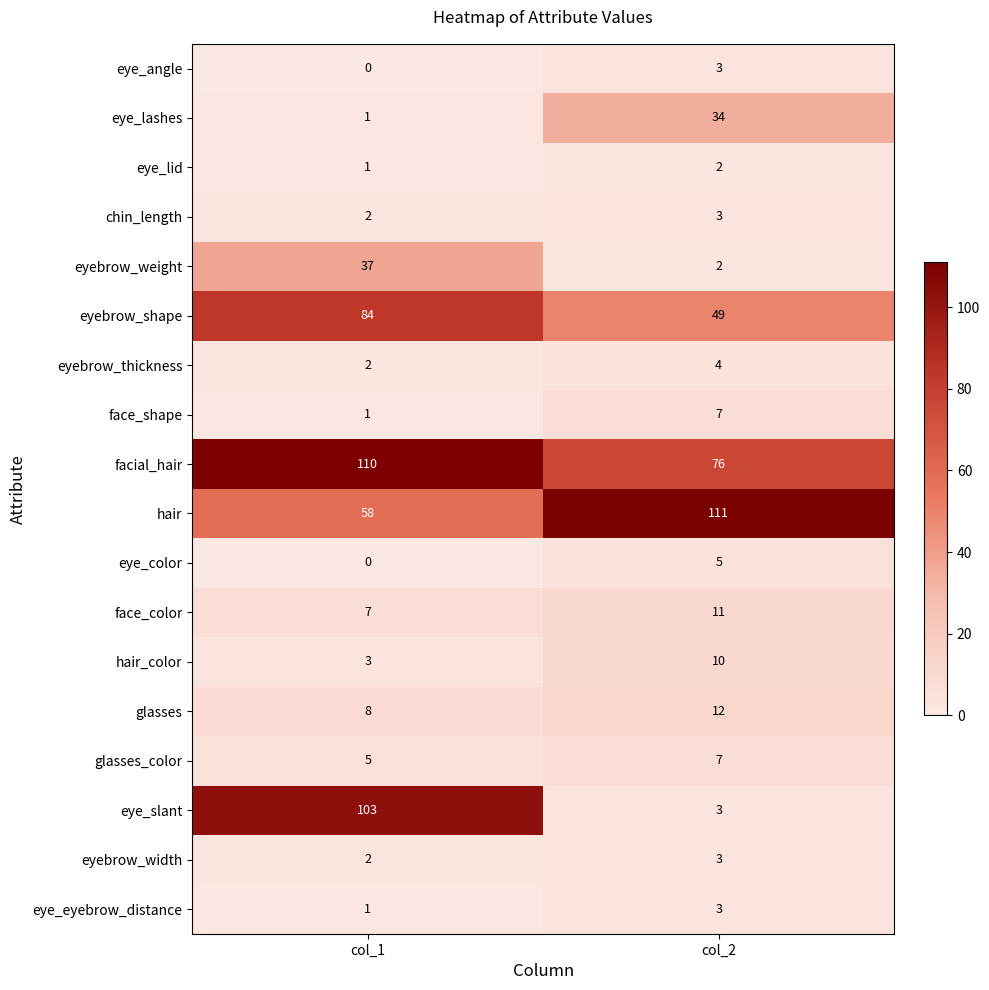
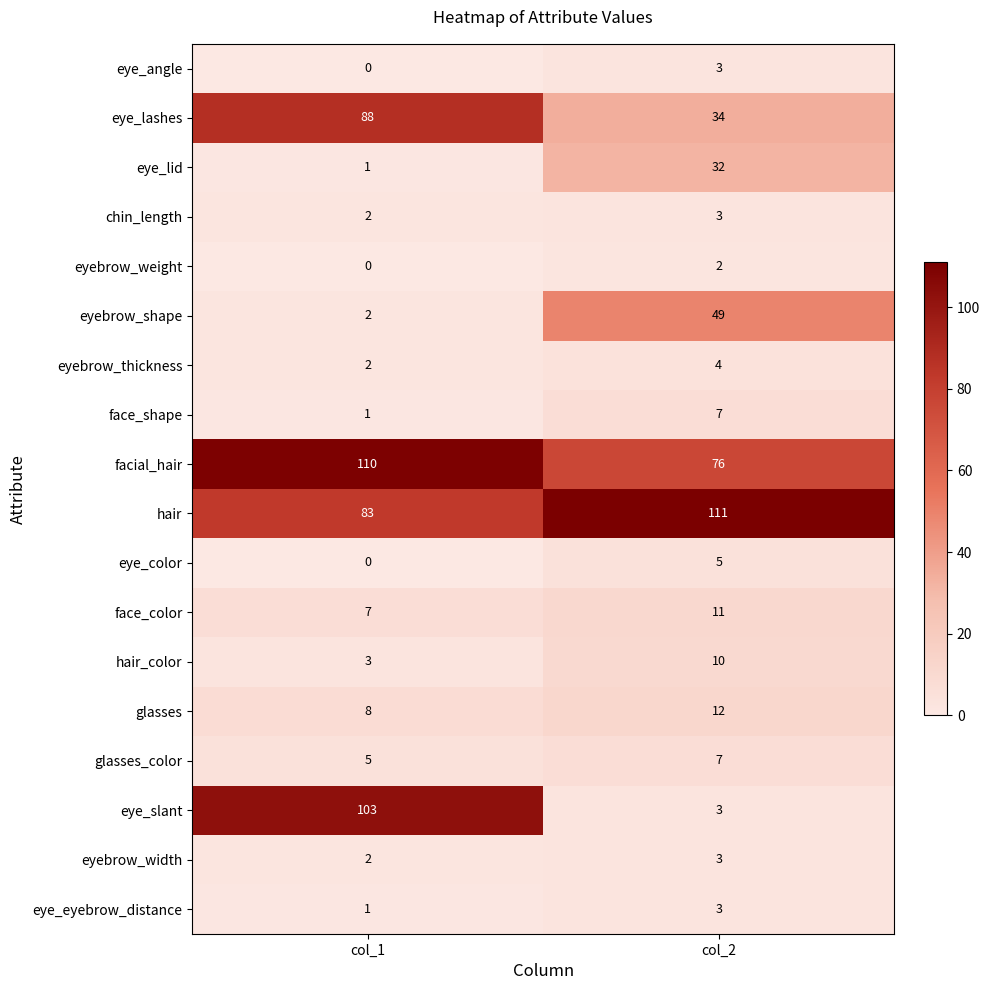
  {
    "eye_angle": {
      "col_1": 0,
      "col_2": 3
    },
    "eye_lashes": {
-     "col_1": 1,
+     "col_1": 88,
      "col_2": 34
    },
    "eye_lid": {
      "col_1": 1,
-     "col_2": 2
+     "col_2": 32
    },
    "chin_length": {
      "col_1": 2,
      "col_2": 3
    },
    "eyebrow_weight": {
-     "col_1": 37,
+     "col_1": 0,
      "col_2": 2
    },
    "eyebrow_shape": {
-     "col_1": 84,
+     "col_1": 2,
      "col_2": 49
    },
    "eyebrow_thickness": {
      "col_1": 2,
      "col_2": 4
    },
    "face_shape": {
      "col_1": 1,
      "col_2": 7
    },
    "facial_hair": {
      "col_1": 110,
      "col_2": 76
    },
    "hair": {
-     "col_1": 58,
+     "col_1": 83,
      "col_2": 111
    },
    "eye_color": {
      "col_1": 0,
      "col_2": 5
    },
    "face_color": {
      "col_1": 7,
      "col_2": 11
    },
    "hair_color": {
      "col_1": 3,
      "col_2": 10
    },
    "glasses": {
      "col_1": 8,
      "col_2": 12
    },
    "glasses_color": {
      "col_1": 5,
      "col_2": 7
    },
    "eye_slant": {
      "col_1": 103,
      "col_2": 3
    },
    "eyebrow_width": {
      "col_1": 2,
      "col_2": 3
    },
    "eye_eyebrow_distance": {
      "col_1": 1,
      "col_2": 3
    }
  }
